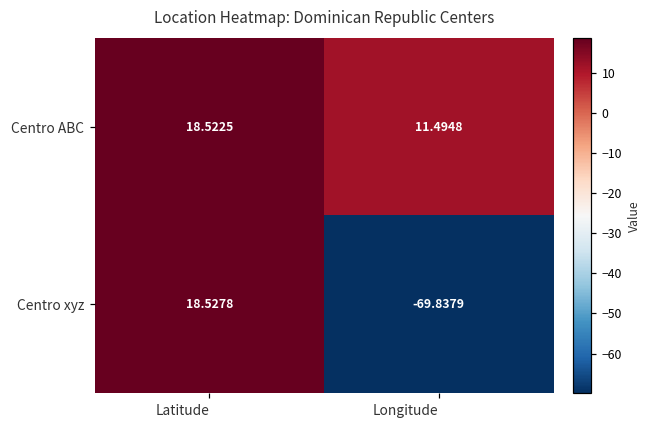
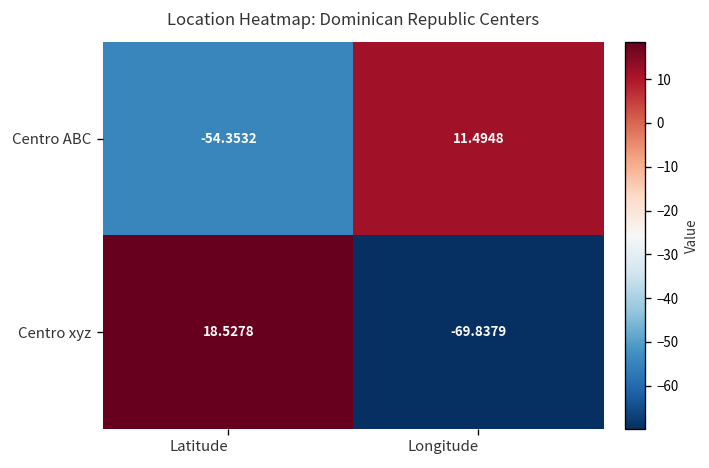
  {
    "Centro ABC": {
-     "Latitude": 18.5225,
+     "Latitude": -54.3532,
      "Longitude": 11.4948
    },
    "Centro xyz": {
      "Latitude": 18.5278,
      "Longitude": -69.8379
    }
  }
